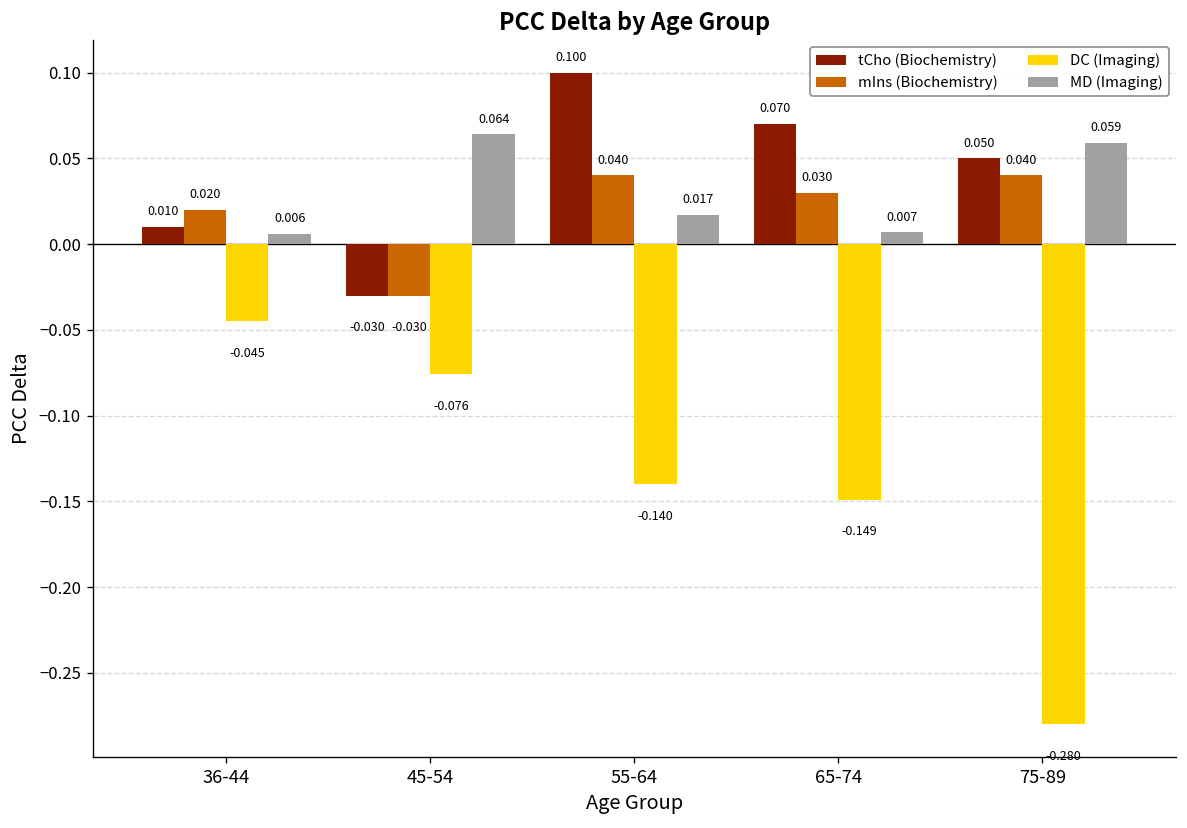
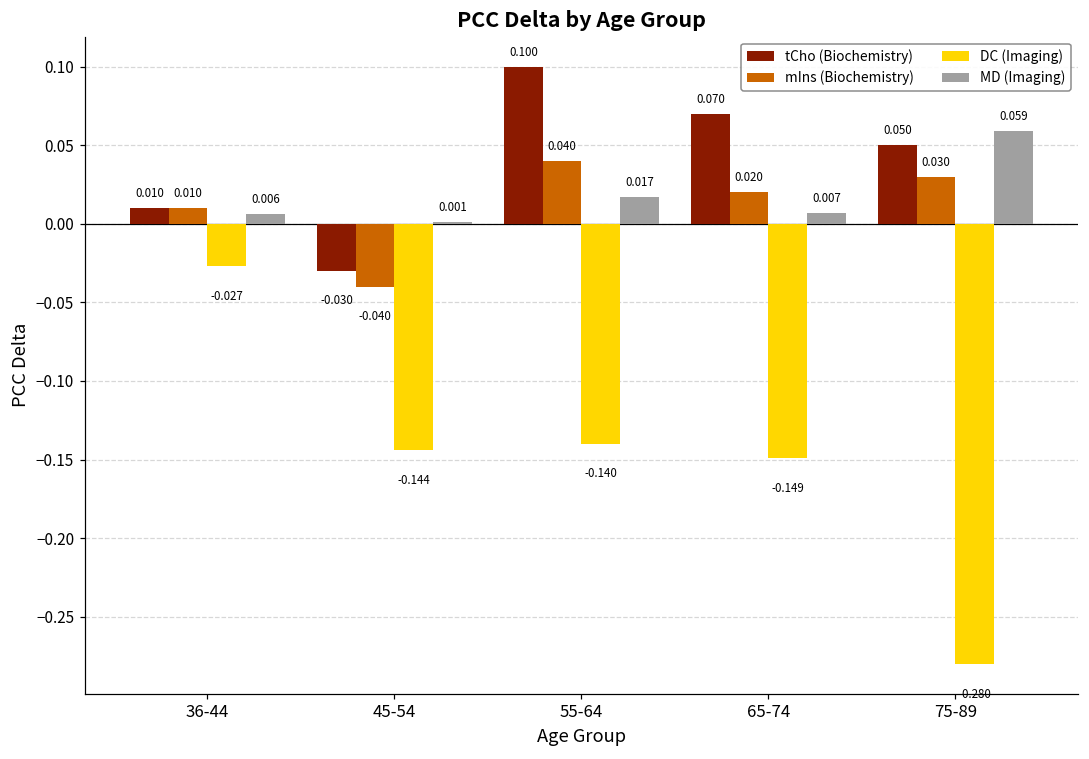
  {
    "tCho (Biochemistry)": {
      "36-44": 0.010,
      "45-54": -0.030,
      "55-64": 0.100,
      "65-74": 0.070,
      "75-89": 0.050
    },
    "mIns (Biochemistry)": {
-     "36-44": 0.020,
-     "45-54": -0.030,
+     "36-44": 0.010,
+     "45-54": -0.040,
      "55-64": 0.040,
-     "65-74": 0.030,
-     "75-89": 0.040
+     "65-74": 0.020,
+     "75-89": 0.030
    },
    "DC (Imaging)": {
-     "36-44": -0.045,
-     "45-54": -0.076,
+     "36-44": -0.027,
+     "45-54": -0.144,
      "55-64": -0.140,
      "65-74": -0.149,
      "75-89": -0.280
    },
    "MD (Imaging)": {
      "36-44": 0.006,
-     "45-54": 0.064,
+     "45-54": 0.001,
      "55-64": 0.017,
      "65-74": 0.007,
      "75-89": 0.059
    }
  }
